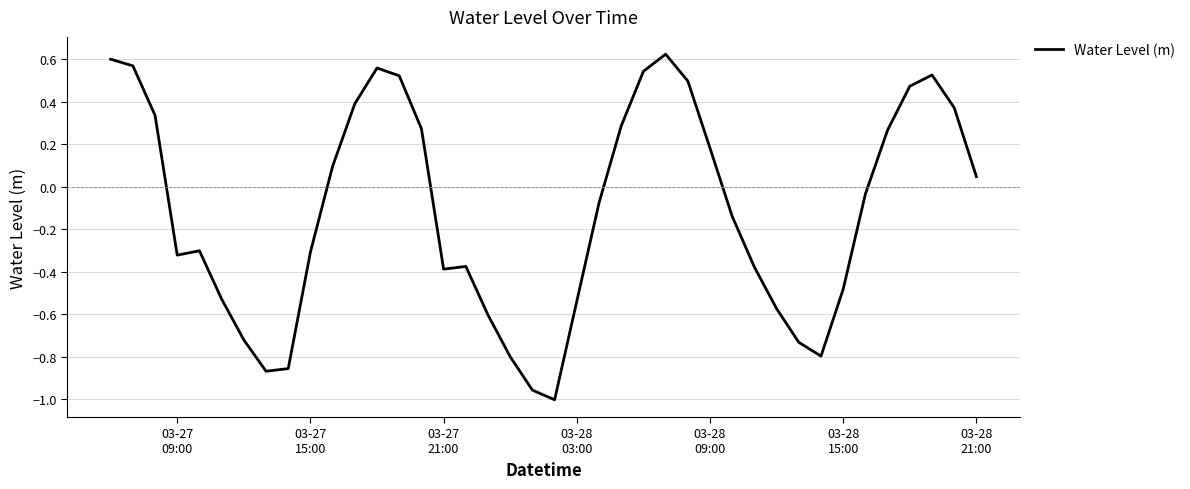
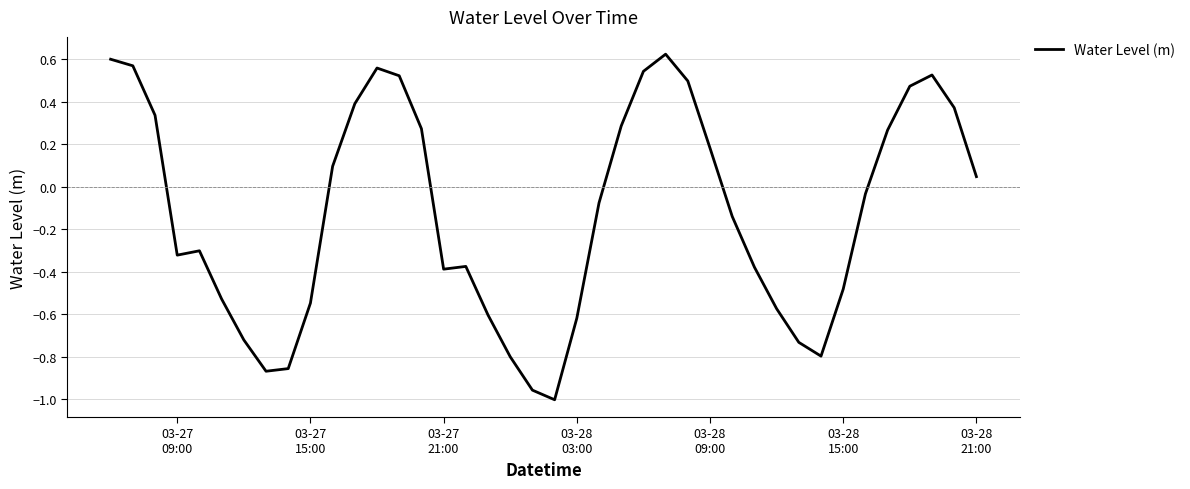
  {
    "03-27 09:00": -0.32,
-   "03-27 15:00": -0.31,
+   "03-27 15:00": -0.55,
    "03-27 21:00": -0.39,
-   "03-28 03:00": -0.54,
+   "03-28 03:00": -0.62,
    "03-28 09:00": 0.18,
    "03-28 15:00": -0.48,
    "03-28 21:00": 0.05
  }
